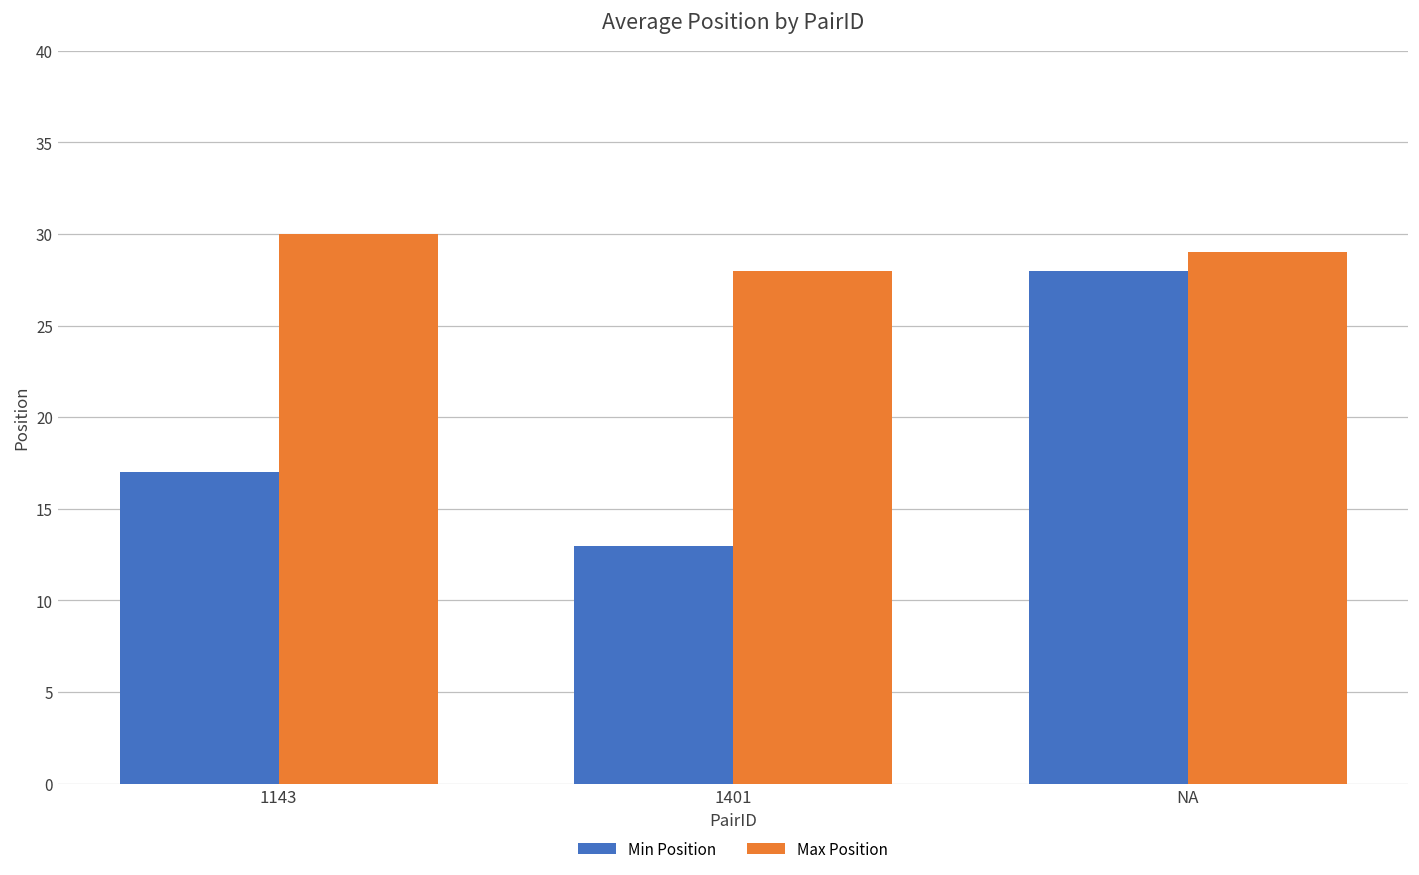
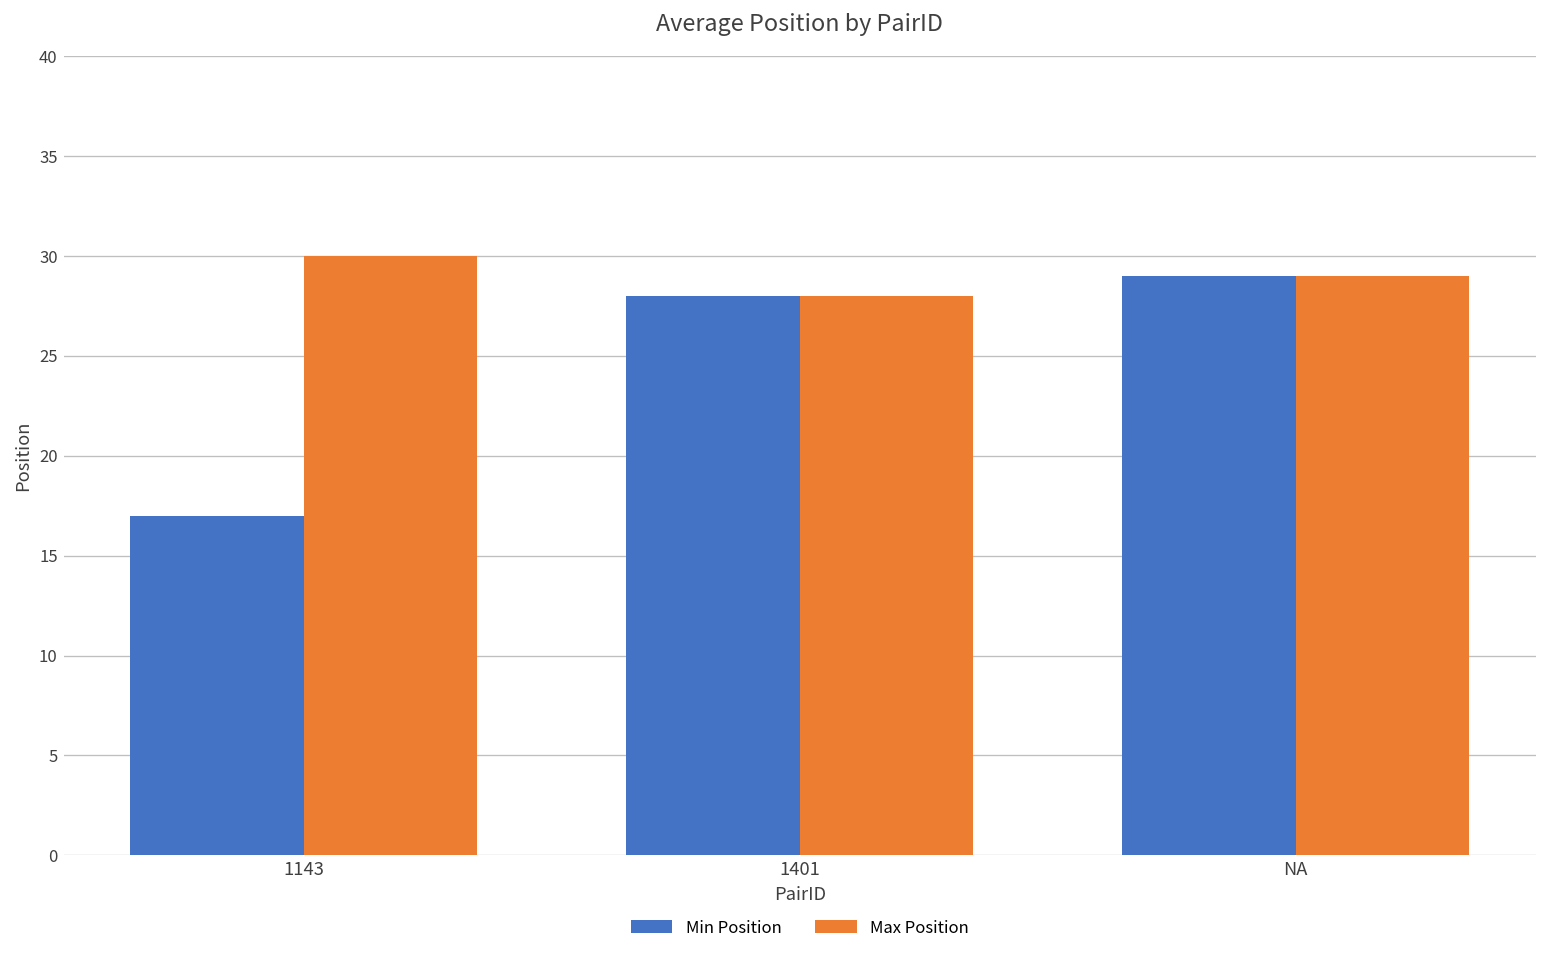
  {
    "Min Position": {
      "1143": 17,
-     "1401": 13,
-     "NA": 28
+     "1401": 28,
+     "NA": 29
    },
    "Max Position": {
      "1143": 30,
      "1401": 28,
      "NA": 29
    }
  }
